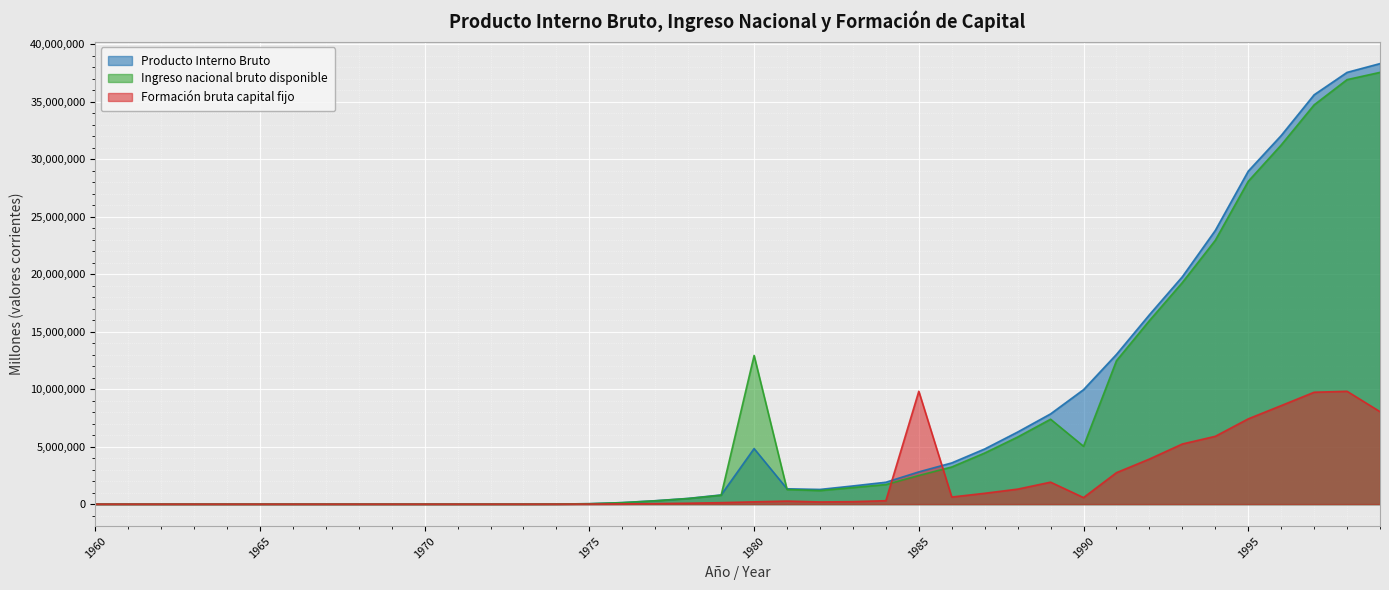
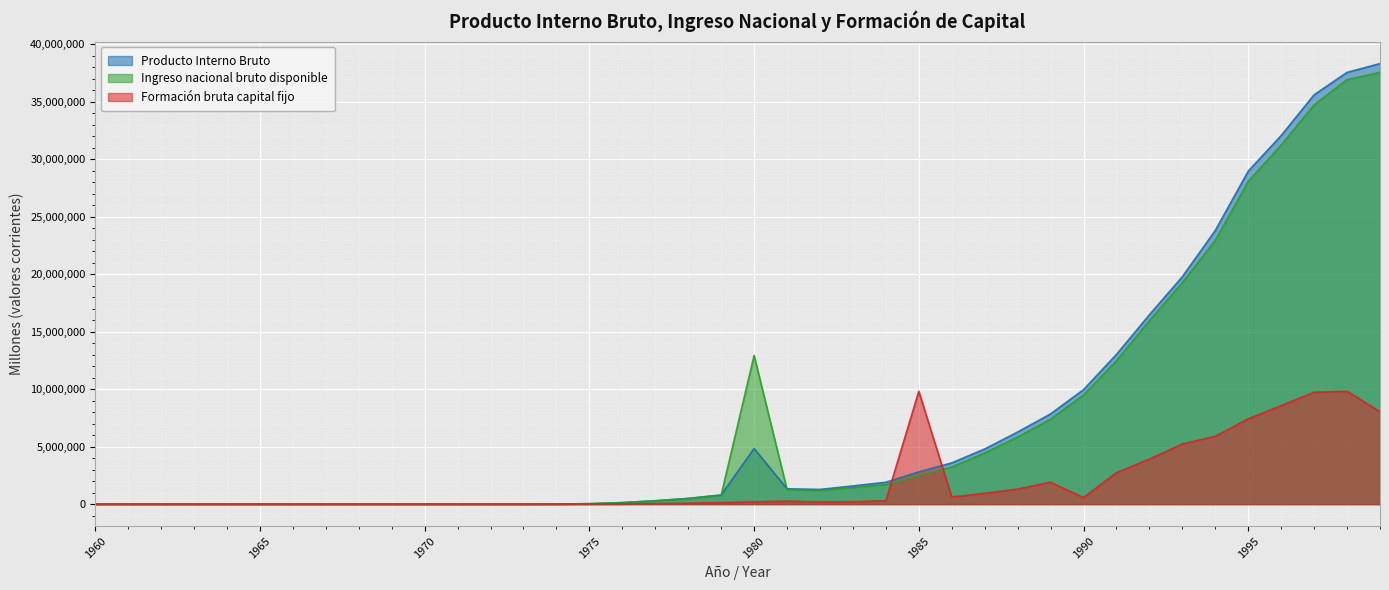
  {
    "Producto Interno Bruto": {
      "1980": "4,800,000",
      "1985": "2,800,000",
      "1990": "10,000,000",
      "1995": "29,000,000"
    },
    "Ingreso nacional bruto disponible": {
      "1980": "12,900,000",
      "1985": "2,500,000",
-     "1990": "5,000,000",
+     "1990": "9,500,000",
      "1995": "28,100,000"
    },
    "Formación bruta capital fijo": {
      "1980": "200,000",
      "1985": "9,800,000",
      "1990": "600,000",
      "1995": "7,400,000"
    }
  }
